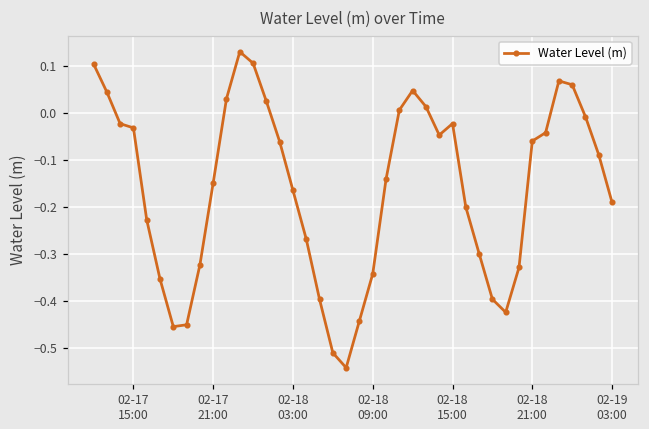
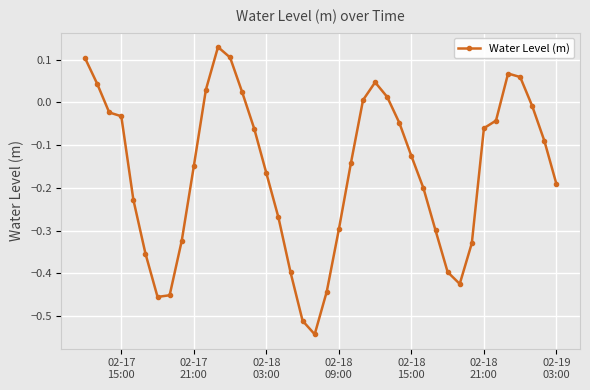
  {
    "02-17 15:00": -0.03,
    "02-17 21:00": -0.15,
    "02-18 03:00": -0.17,
-   "02-18 09:00": -0.34,
-   "02-18 15:00": -0.02,
+   "02-18 09:00": -0.30,
+   "02-18 15:00": -0.13,
    "02-18 21:00": -0.06,
    "02-19 03:00": -0.19
  }
